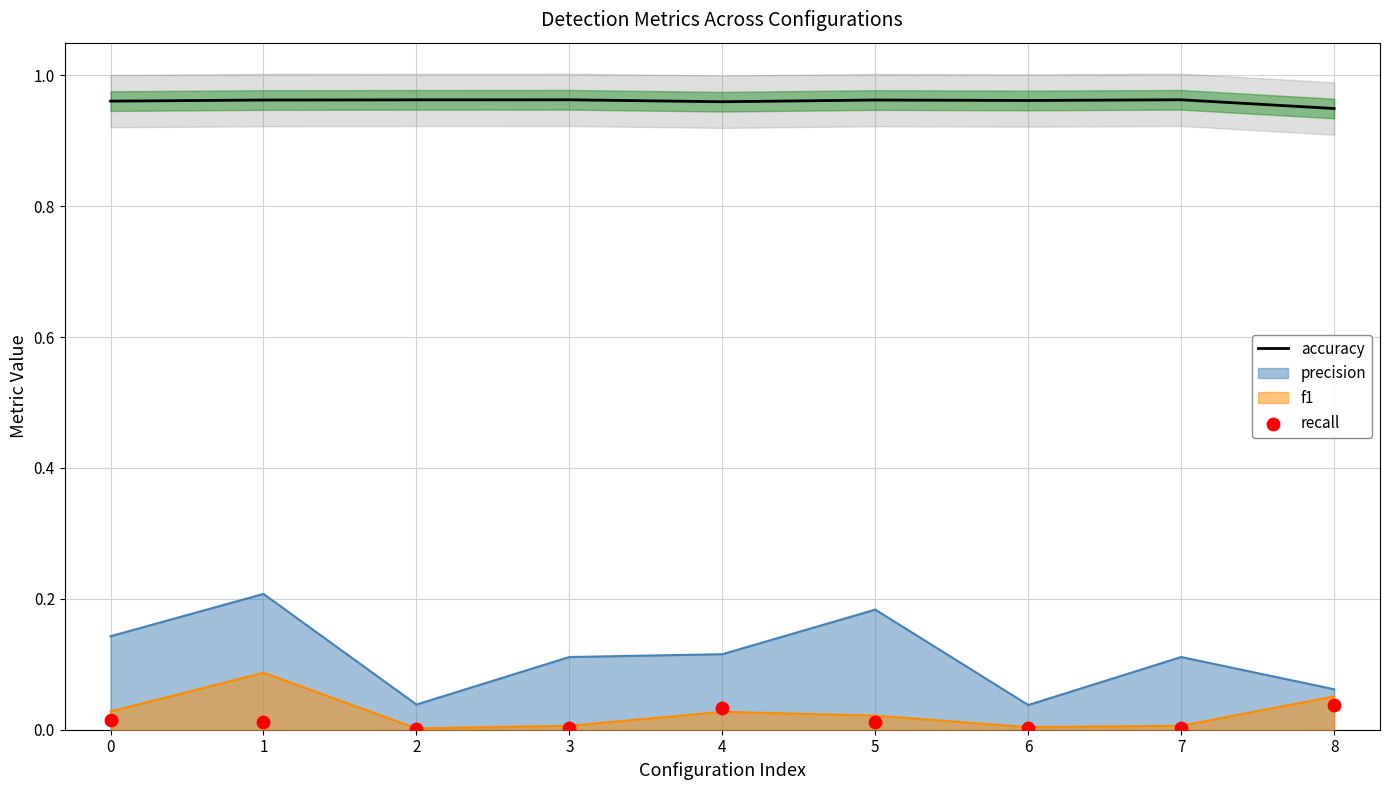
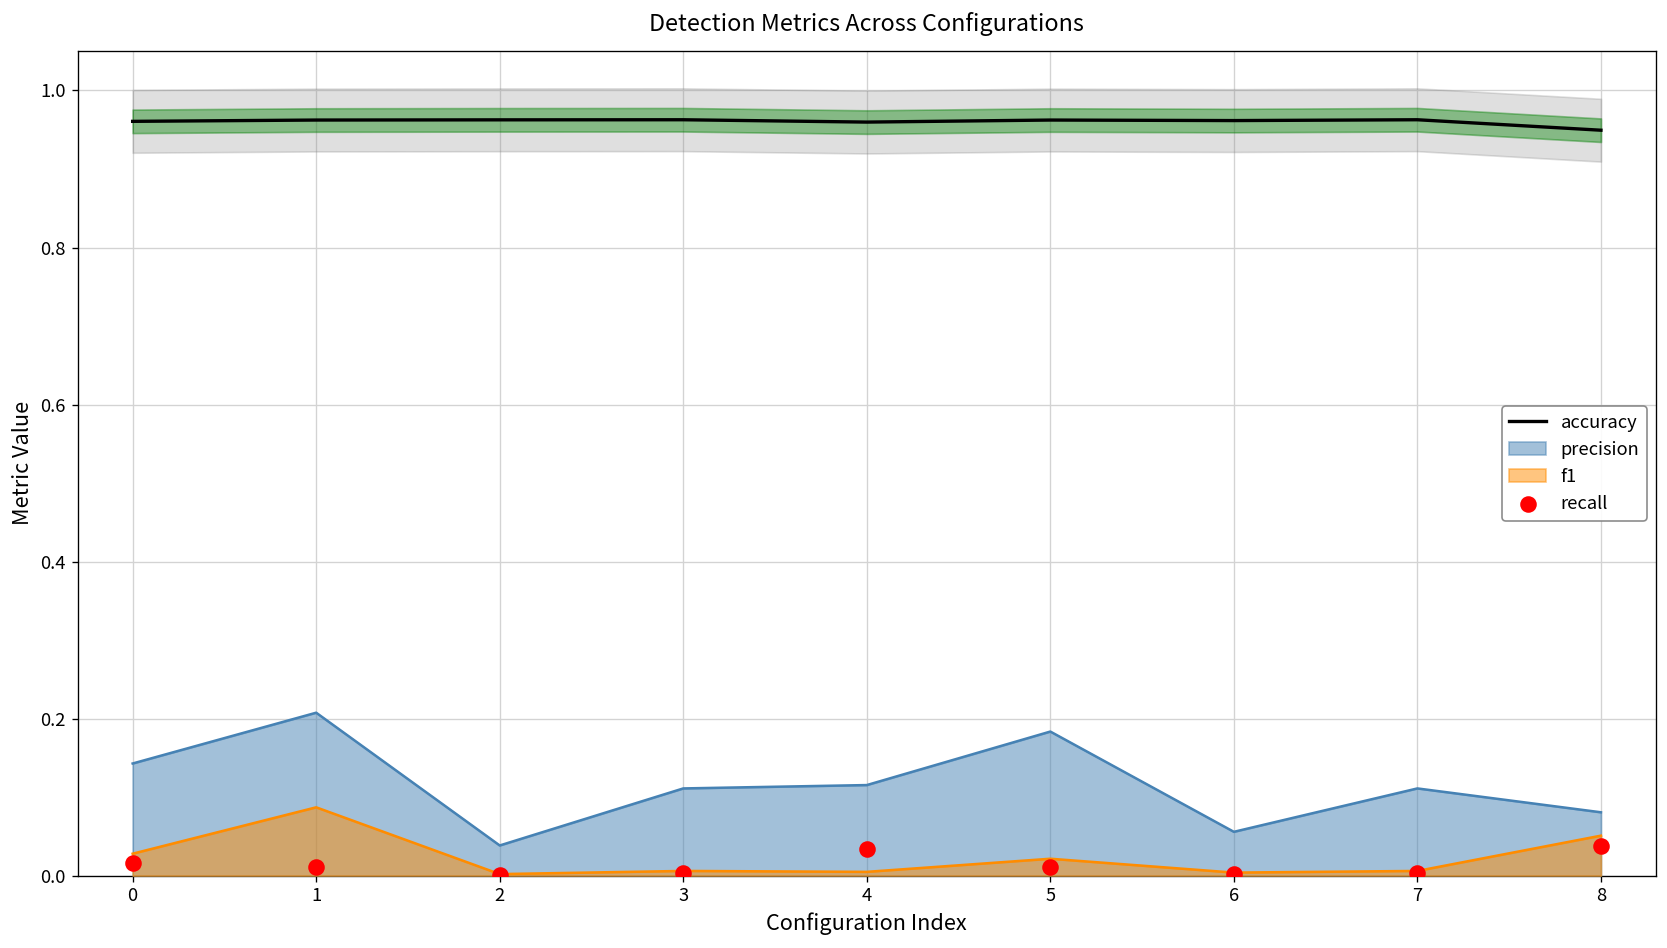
  {
    "precision": {
      "0": 0.14,
      "1": 0.21,
      "2": 0.04,
      "3": 0.11,
      "4": 0.12,
      "5": 0.18,
-     "6": 0.04,
+     "6": 0.06,
      "7": 0.11,
-     "8": 0.06
+     "8": 0.08
    },
    "f1": {
      "0": 0.03,
      "1": 0.09,
-     "4": 0.03,
+     "4": 0.00,
      "5": 0.02,
      "8": 0.05
    }
  }
